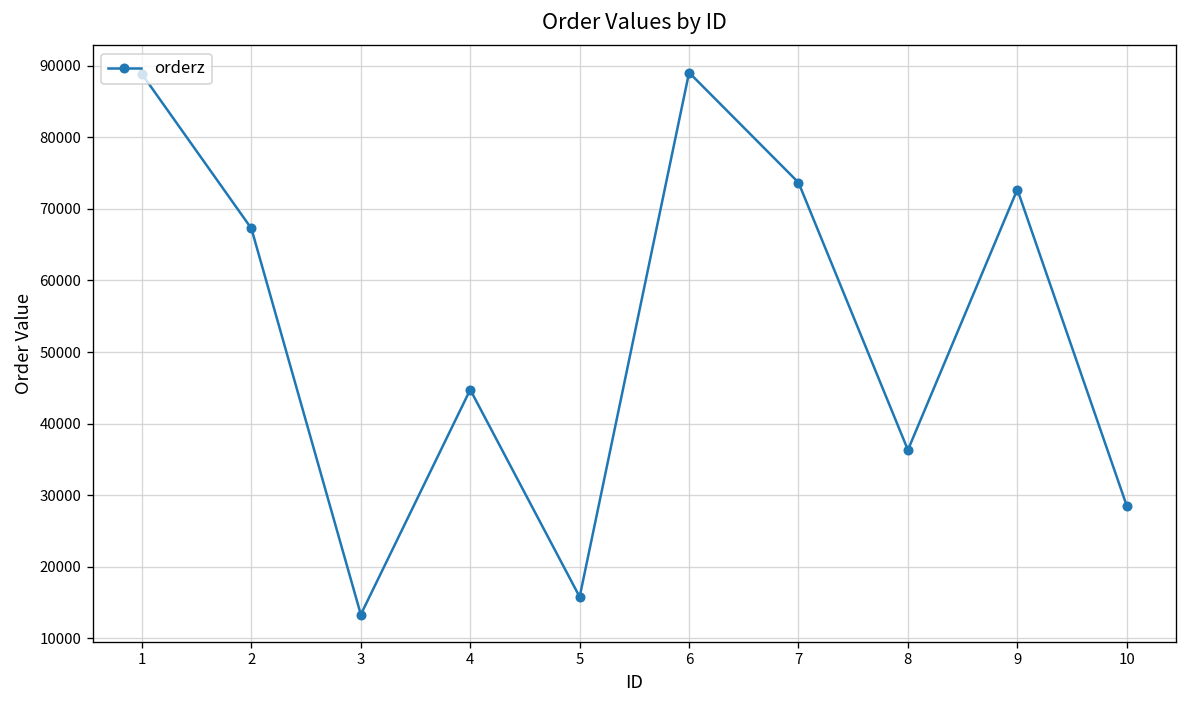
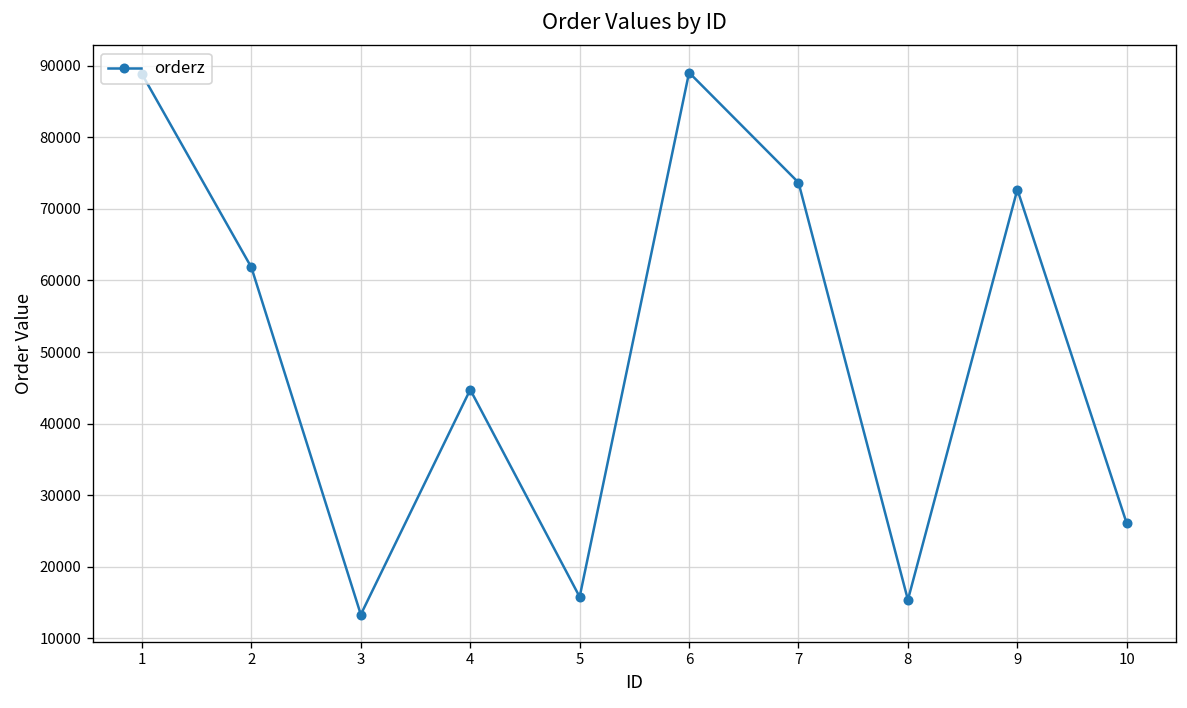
  {
-   "2": 67000,
+   "2": 62000,
    "3": 13000,
    "4": 45000,
    "5": 16000,
    "6": 89000,
    "7": 74000,
-   "8": 36000,
+   "8": 15000,
    "9": 73000,
-   "10": 29000
+   "10": 26000
  }
